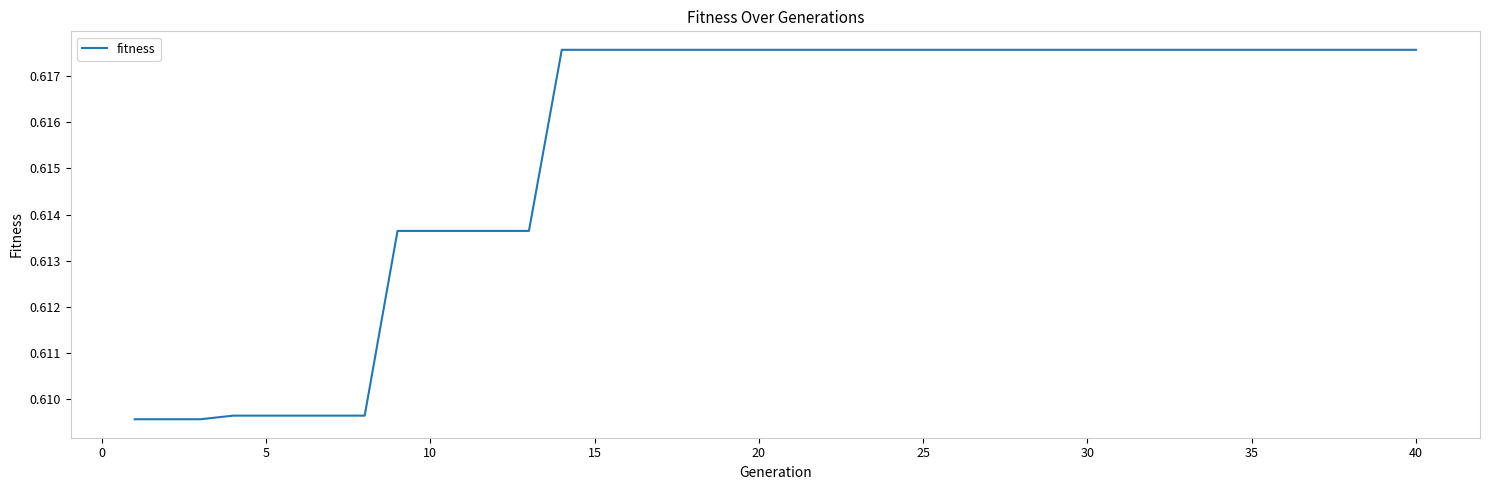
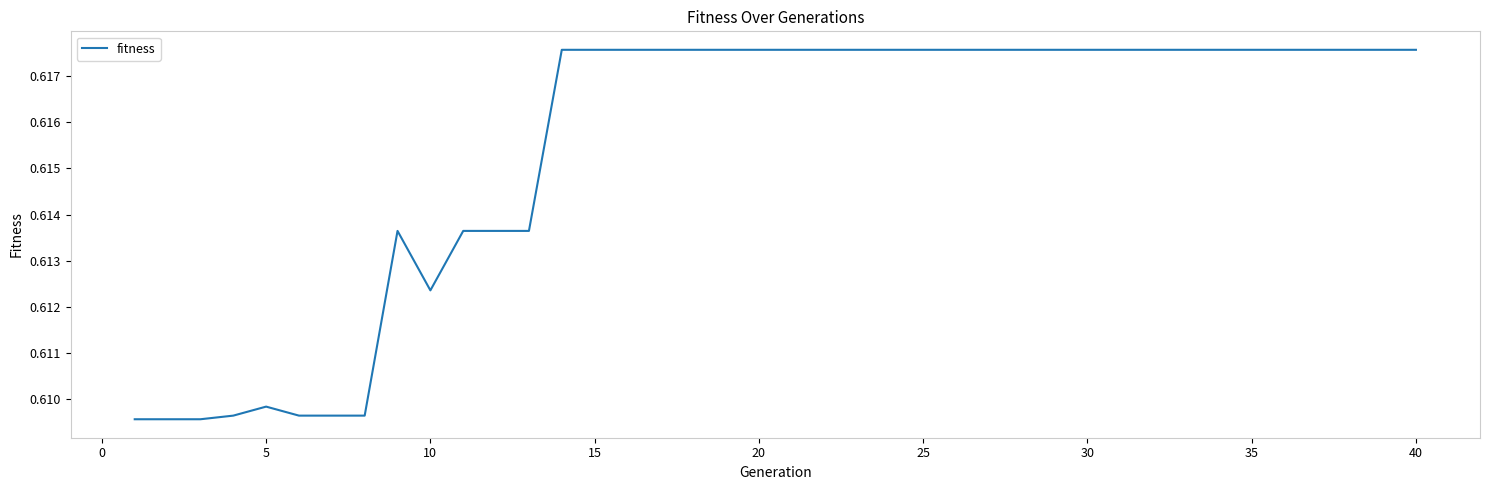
  {
-   "5": 0.6096,
-   "10": 0.6136,
+   "5": 0.6098,
+   "10": 0.6124,
    "15": 0.6176,
    "20": 0.6176,
    "25": 0.6176,
    "30": 0.6176,
    "35": 0.6176,
    "40": 0.6176
  }
